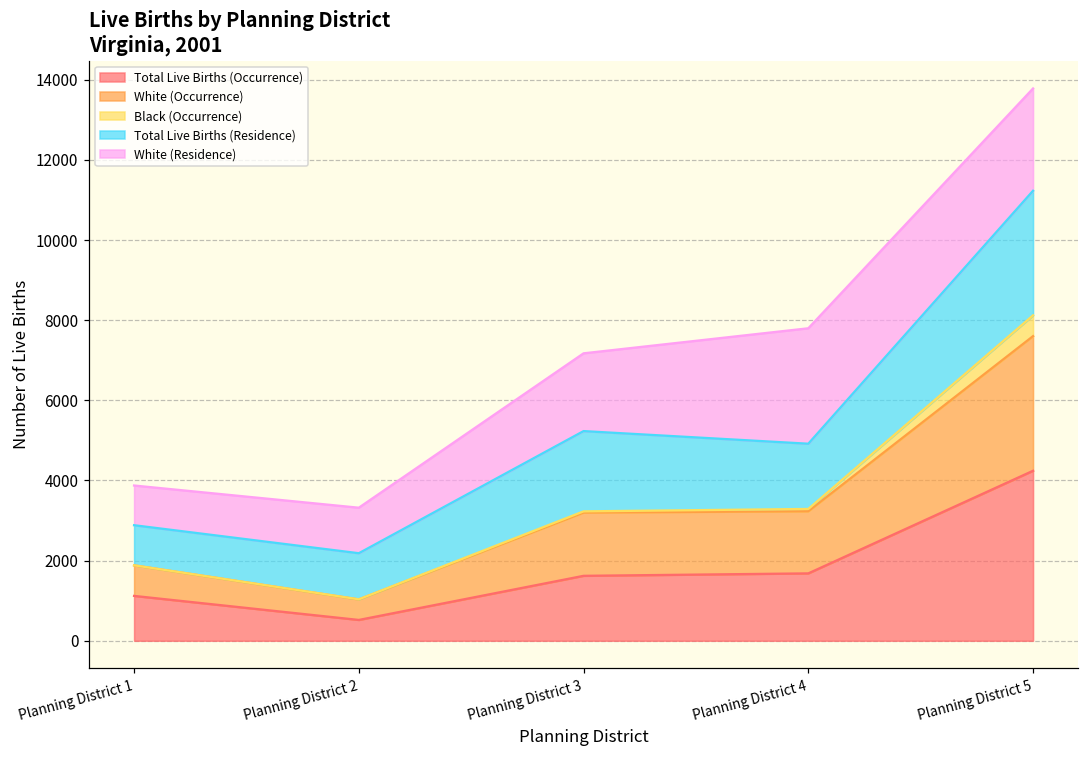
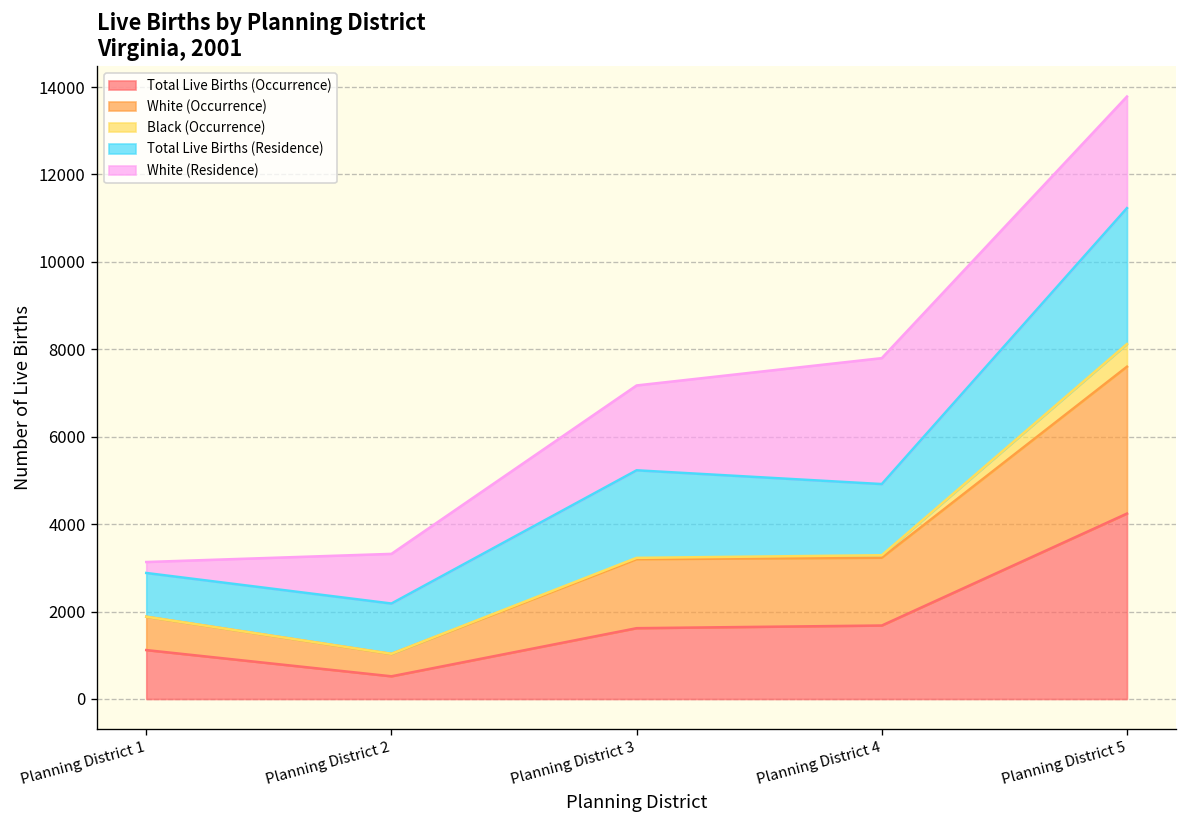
  {
    "Total Live Births (Occurrence)": {
      "Planning District 1": 1100,
      "Planning District 2": 500,
      "Planning District 3": 1600,
      "Planning District 4": 1700,
      "Planning District 5": 4200
    },
    "White (Occurrence)": {
      "Planning District 5": 3400
    },
    "Black (Occurrence)": {
      "Planning District 5": 500
    },
    "Total Live Births (Residence)": {
      "Planning District 1": 1000,
      "Planning District 2": 1200,
      "Planning District 3": 2000,
      "Planning District 4": 1600,
      "Planning District 5": 3100
    },
    "White (Residence)": {
-     "Planning District 1": 1000,
+     "Planning District 1": 300,
      "Planning District 2": 1100,
      "Planning District 3": 1900,
      "Planning District 4": 2900,
      "Planning District 5": 2600
    }
  }
